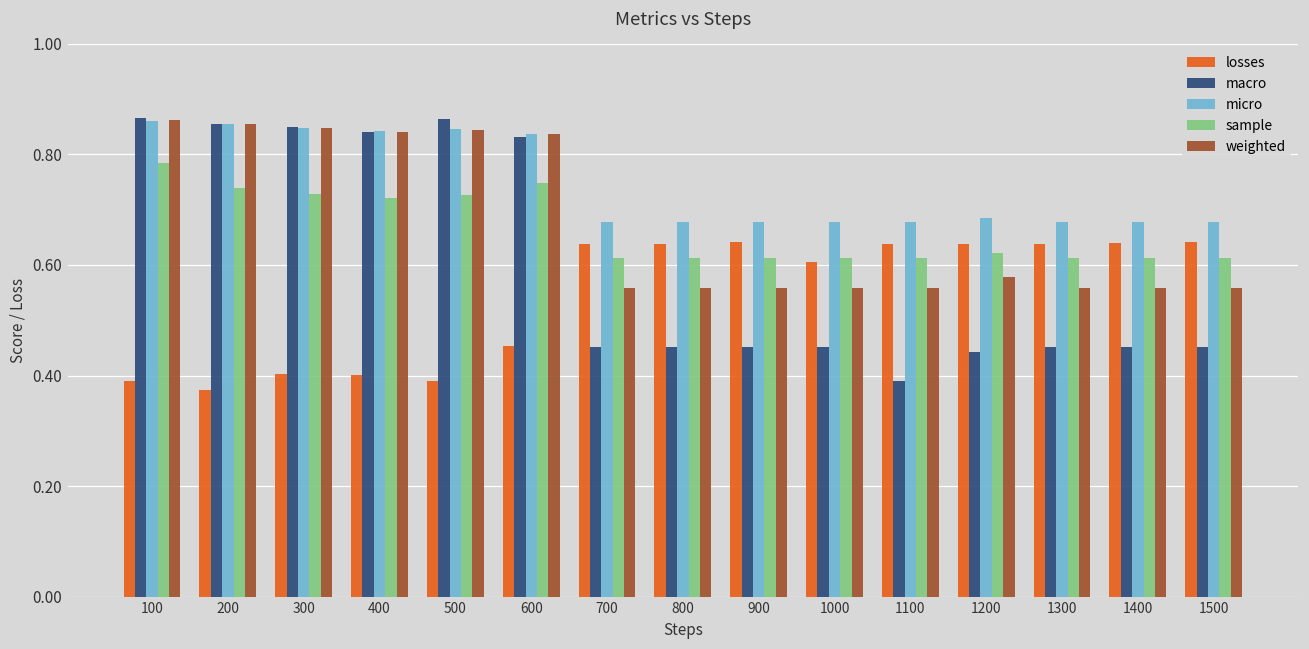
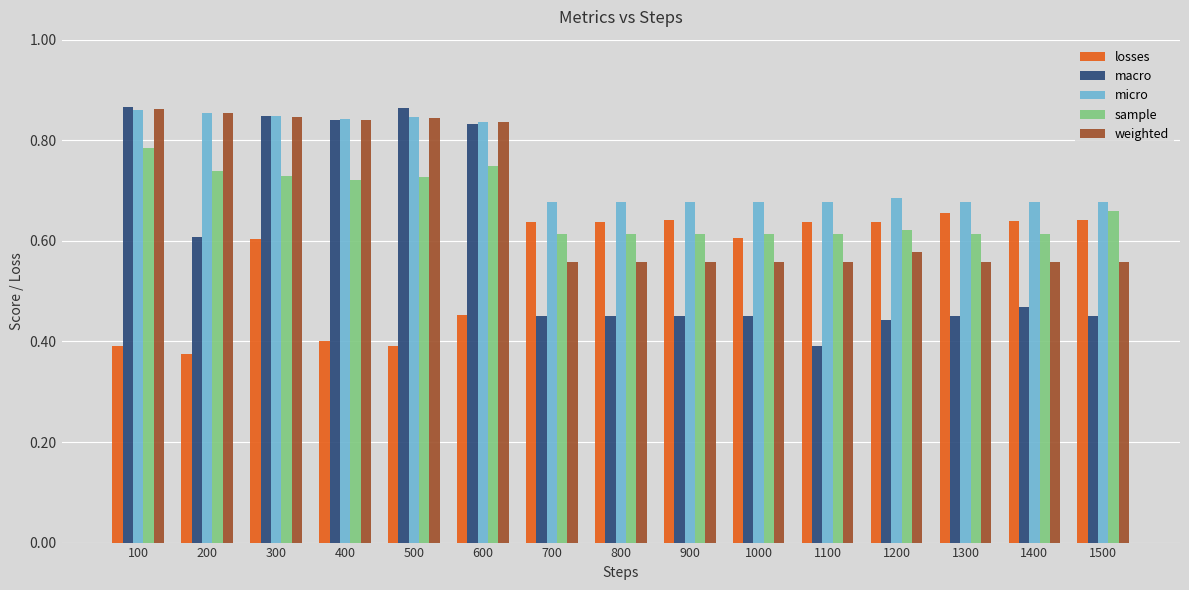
  {
    "losses": {
      "100": 0.39,
      "200": 0.37,
-     "300": 0.40,
+     "300": 0.60,
      "400": 0.40,
      "500": 0.39,
      "600": 0.45,
      "700": 0.64,
      "800": 0.64,
      "900": 0.64,
      "1000": 0.61,
      "1100": 0.64,
      "1200": 0.64,
-     "1300": 0.64,
+     "1300": 0.65,
      "1400": 0.64,
      "1500": 0.64
    },
    "macro": {
      "100": 0.87,
-     "200": 0.86,
+     "200": 0.61,
      "300": 0.85,
      "400": 0.84,
      "500": 0.86,
      "600": 0.83,
      "700": 0.45,
      "800": 0.45,
      "900": 0.45,
      "1000": 0.45,
      "1100": 0.39,
      "1200": 0.44,
      "1300": 0.45,
-     "1400": 0.45,
+     "1400": 0.47,
      "1500": 0.45
    },
    "micro": {
      "100": 0.86,
      "200": 0.85,
      "300": 0.85,
      "400": 0.84,
      "500": 0.85,
      "600": 0.84,
      "700": 0.68,
      "800": 0.68,
      "900": 0.68,
      "1000": 0.68,
      "1100": 0.68,
      "1200": 0.69,
      "1300": 0.68,
      "1400": 0.68,
      "1500": 0.68
    },
    "sample": {
      "100": 0.78,
      "200": 0.74,
      "300": 0.73,
      "400": 0.72,
      "500": 0.73,
      "600": 0.75,
      "700": 0.61,
      "800": 0.61,
      "900": 0.61,
      "1000": 0.61,
      "1100": 0.61,
      "1200": 0.62,
      "1300": 0.61,
      "1400": 0.61,
-     "1500": 0.61
+     "1500": 0.66
    },
    "weighted": {
      "100": 0.86,
      "200": 0.85,
      "300": 0.85,
      "400": 0.84,
      "500": 0.84,
      "600": 0.84,
      "700": 0.56,
      "800": 0.56,
      "900": 0.56,
      "1000": 0.56,
      "1100": 0.56,
      "1200": 0.58,
      "1300": 0.56,
      "1400": 0.56,
      "1500": 0.56
    }
  }
